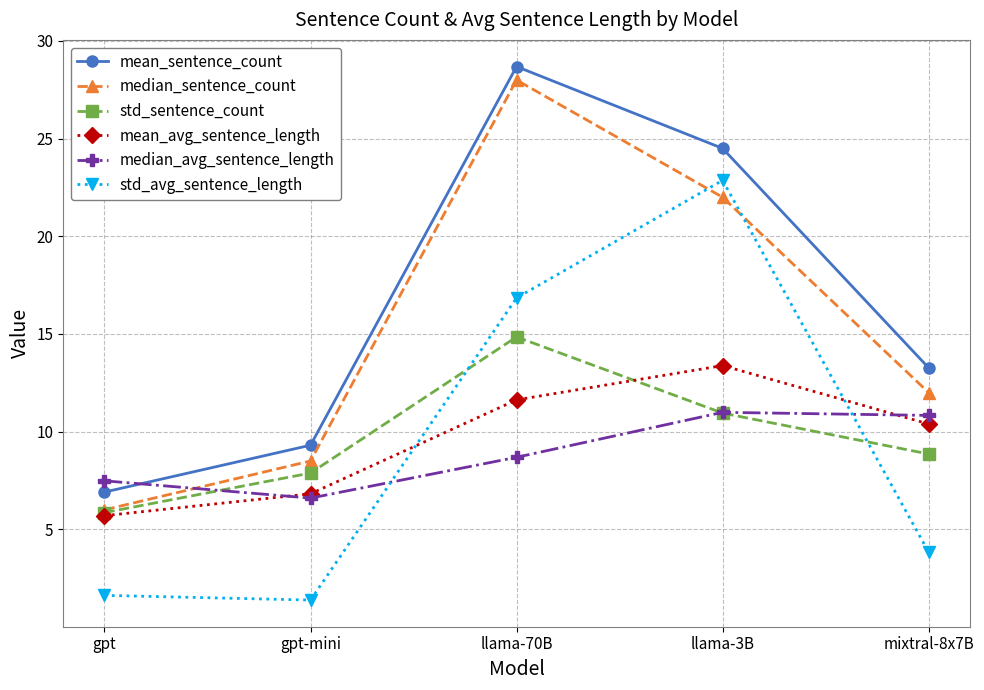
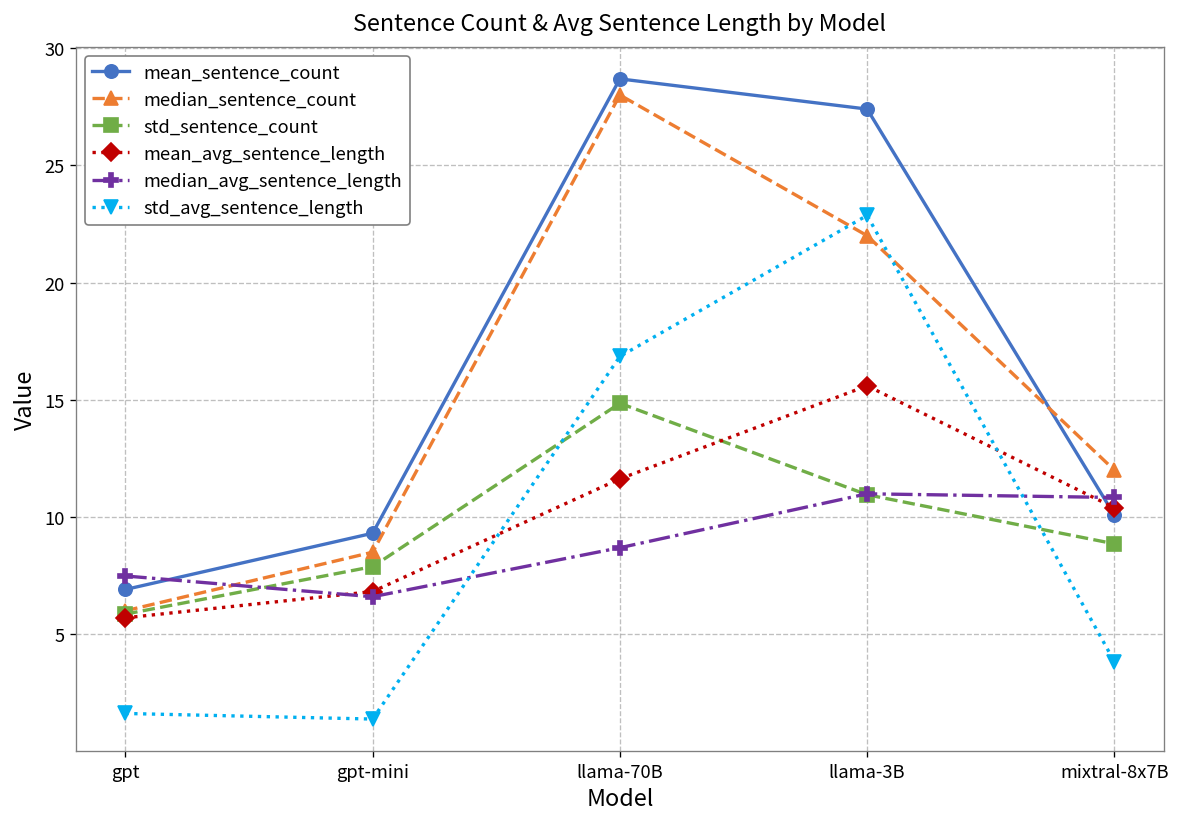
  {
    "mean_sentence_count": {
      "gpt": 6.9,
      "gpt-mini": 9.3,
      "llama-70B": 28.7,
-     "llama-3B": 24.5,
-     "mixtral-8x7B": 13.3
+     "llama-3B": 27.4,
+     "mixtral-8x7B": 10.1
    },
    "median_sentence_count": {
      "gpt": 6.0,
      "gpt-mini": 8.5,
      "llama-70B": 28.0,
      "llama-3B": 22.0,
      "mixtral-8x7B": 12.0
    },
    "std_sentence_count": {
      "gpt": 5.9,
      "gpt-mini": 7.9,
      "llama-70B": 14.9,
      "mixtral-8x7B": 8.9
    },
    "mean_avg_sentence_length": {
      "gpt": 5.7,
      "gpt-mini": 6.8,
      "llama-70B": 11.6,
-     "llama-3B": 13.4,
+     "llama-3B": 15.6,
      "mixtral-8x7B": 10.4
    },
    "median_avg_sentence_length": {
      "gpt": 7.5,
      "gpt-mini": 6.6,
      "llama-70B": 8.7,
      "mixtral-8x7B": 10.8
    },
    "std_avg_sentence_length": {
      "gpt": 1.6,
      "gpt-mini": 1.4,
      "llama-70B": 16.8,
      "llama-3B": 22.9,
      "mixtral-8x7B": 3.8
    }
  }
